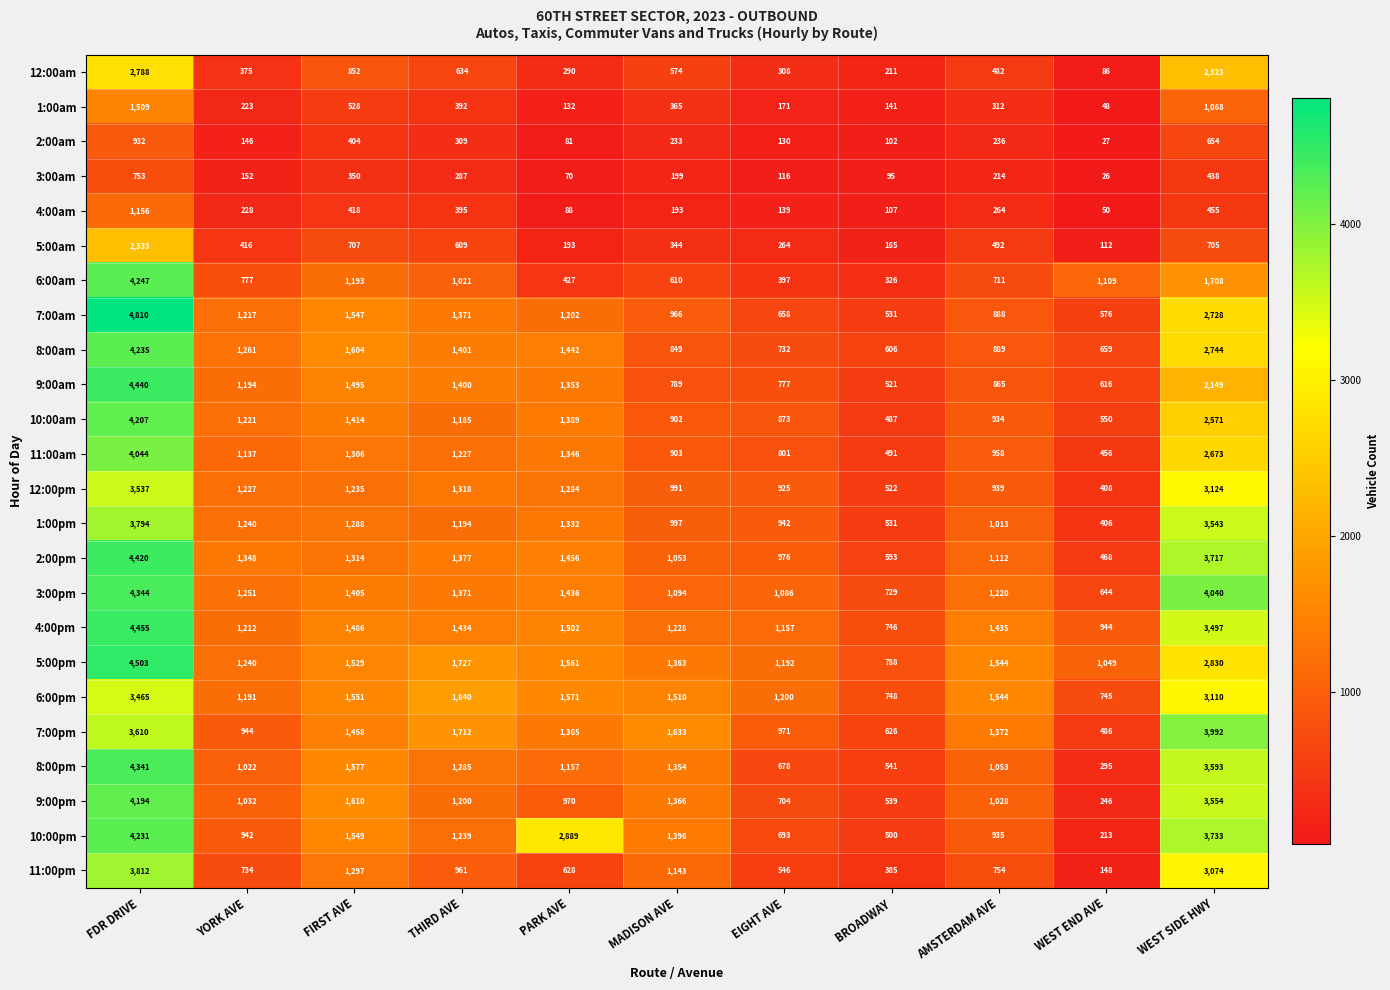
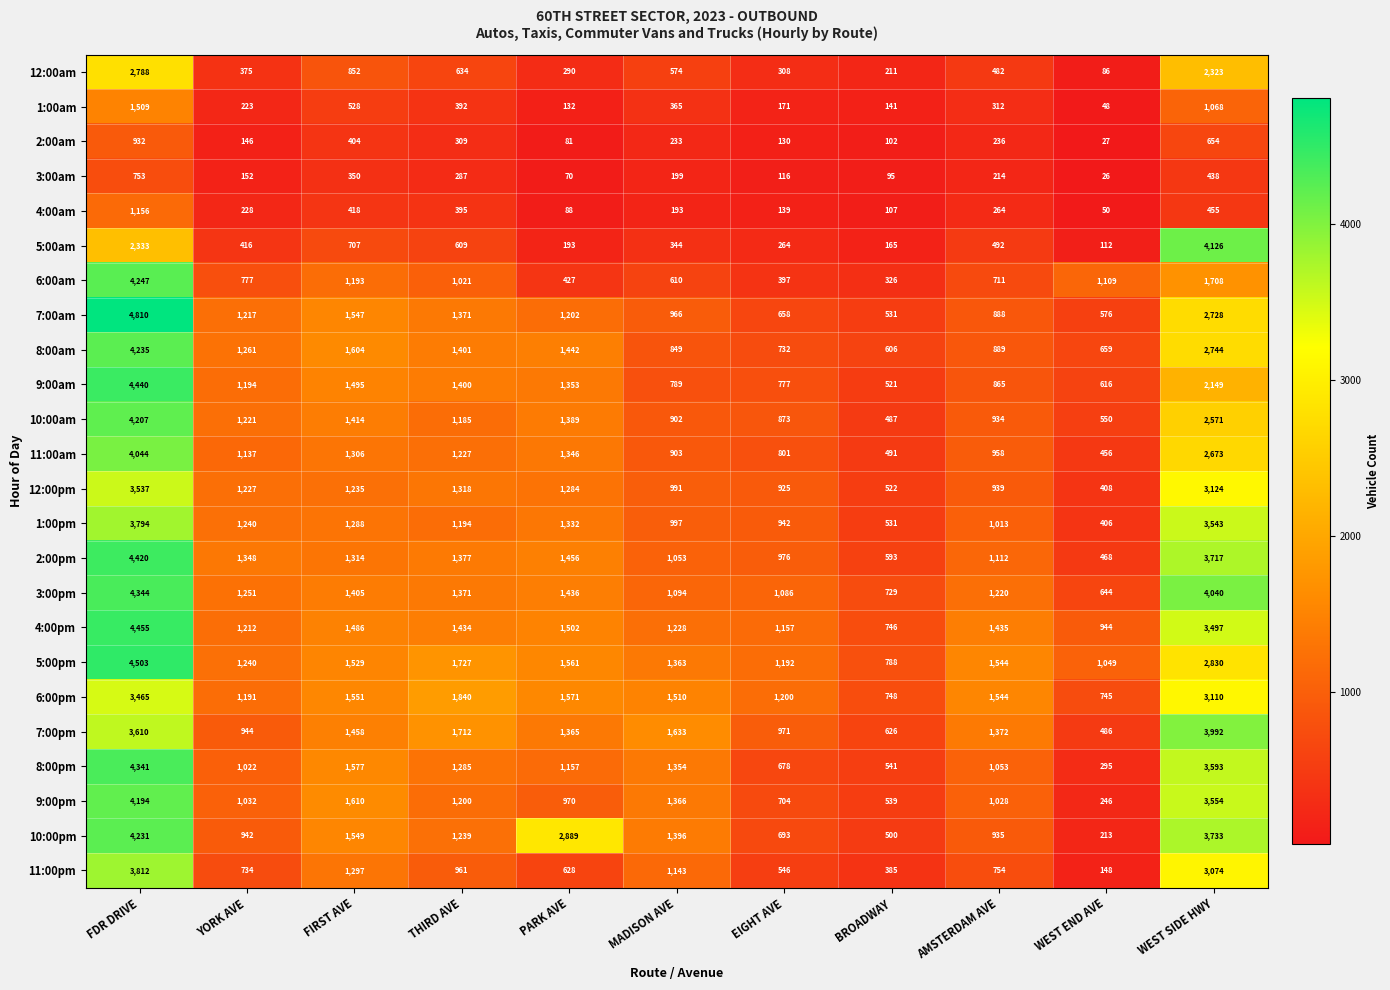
  {
    "5:00am": {
      "FDR DRIVE": "2,333",
      "YORK AVE": "416",
      "FIRST AVE": "707",
      "THIRD AVE": "609",
      "PARK AVE": "193",
      "MADISON AVE": "344",
      "EIGHT AVE": "264",
      "BROADWAY": "165",
      "AMSTERDAM AVE": "492",
      "WEST END AVE": "112",
-     "WEST SIDE HWY": "705"
+     "WEST SIDE HWY": "4,126"
    }
  }
